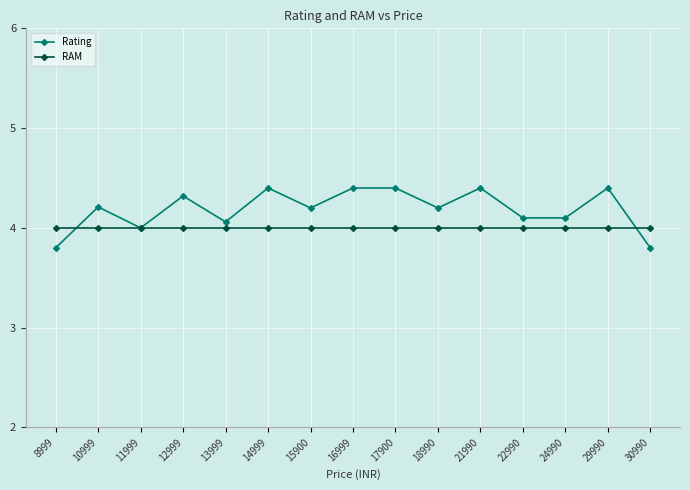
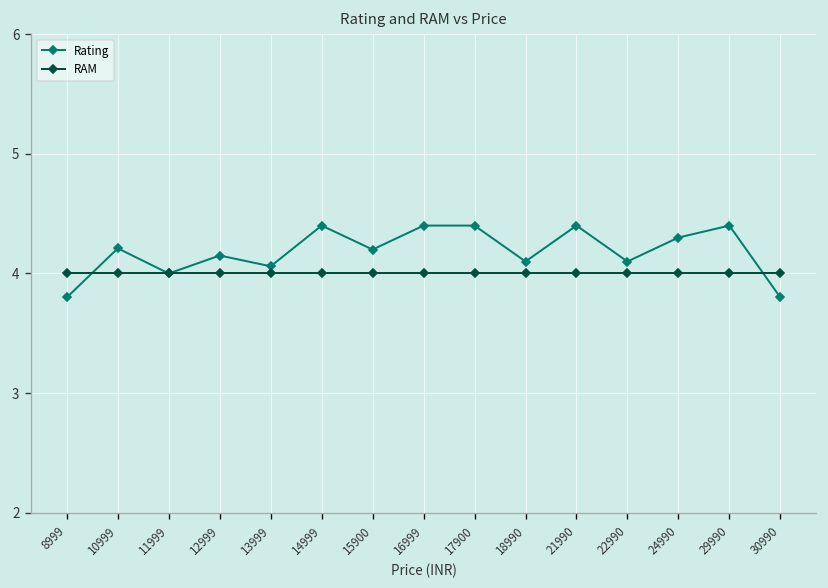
  {
    "Rating": {
      "8999": 3.8,
      "10999": 4.2,
-     "12999": 4.3,
+     "12999": 4.2,
      "13999": 4.1,
      "14999": 4.4,
      "15900": 4.2,
      "16999": 4.4,
      "17900": 4.4,
-     "18990": 4.2,
+     "18990": 4.1,
      "21990": 4.4,
      "22990": 4.1,
-     "24990": 4.1,
+     "24990": 4.3,
      "29990": 4.4,
      "30990": 3.8
    },
    "RAM": {
      "8999": 4.0,
      "10999": 4.0,
      "12999": 4.0,
      "13999": 4.0,
      "14999": 4.0,
      "15900": 4.0,
      "16999": 4.0,
      "17900": 4.0,
      "18990": 4.0,
      "21990": 4.0,
      "22990": 4.0,
      "24990": 4.0,
      "29990": 4.0,
      "30990": 4.0
    }
  }
